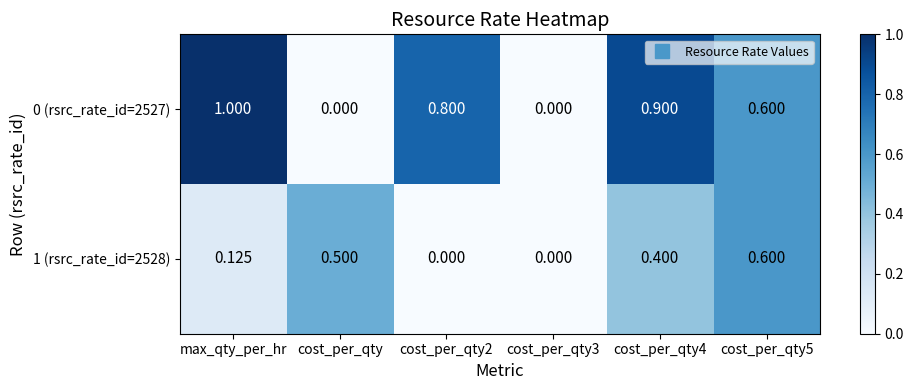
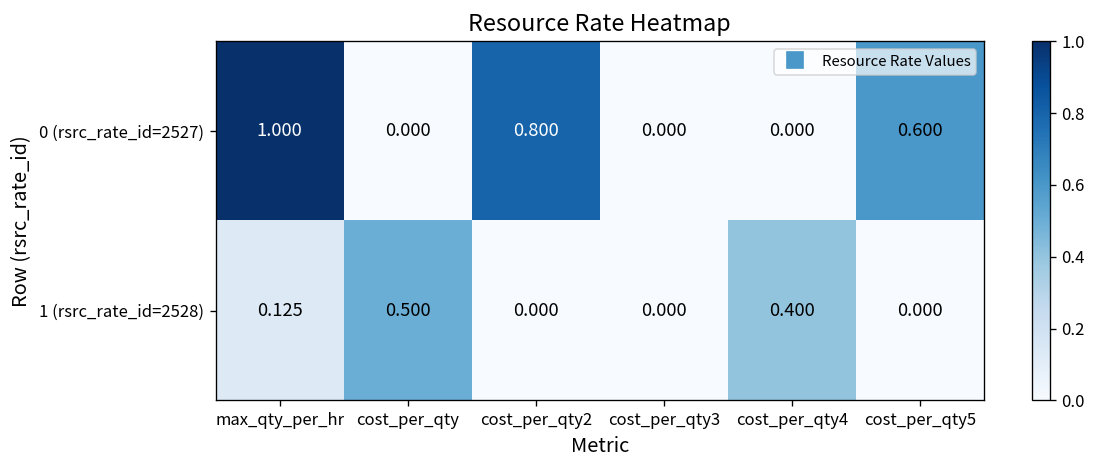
  {
    "0 (rsrc_rate_id=2527)": {
      "max_qty_per_hr": 1.000,
      "cost_per_qty": 0.000,
      "cost_per_qty2": 0.800,
      "cost_per_qty3": 0.000,
-     "cost_per_qty4": 0.900,
+     "cost_per_qty4": 0.000,
      "cost_per_qty5": 0.600
    },
    "1 (rsrc_rate_id=2528)": {
      "max_qty_per_hr": 0.125,
      "cost_per_qty": 0.500,
      "cost_per_qty2": 0.000,
      "cost_per_qty3": 0.000,
      "cost_per_qty4": 0.400,
-     "cost_per_qty5": 0.600
+     "cost_per_qty5": 0.000
    }
  }
